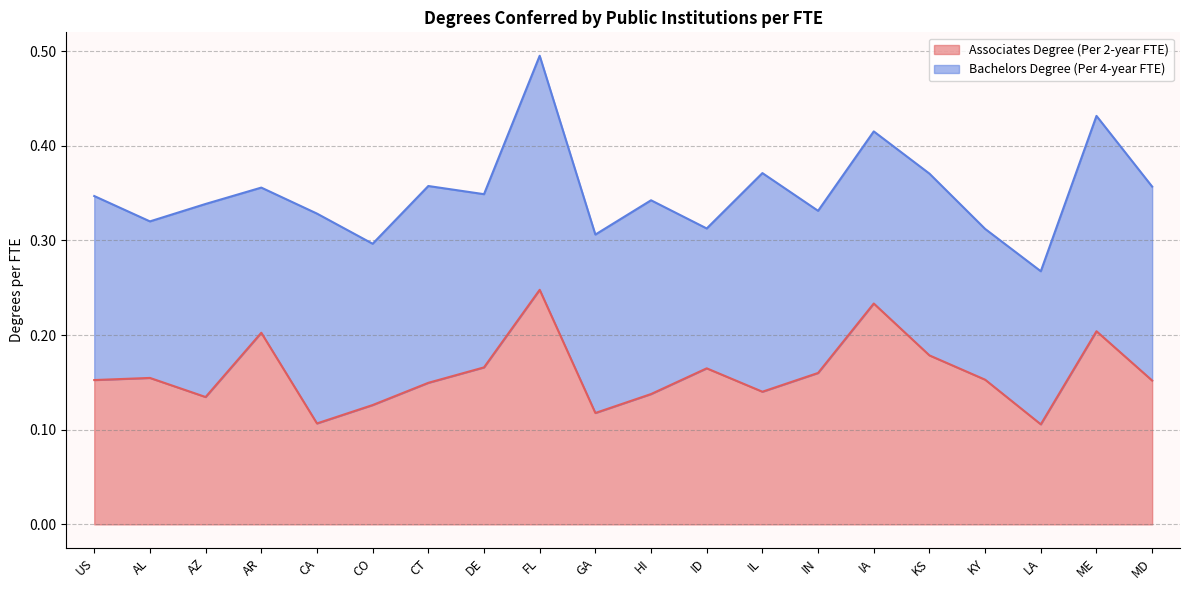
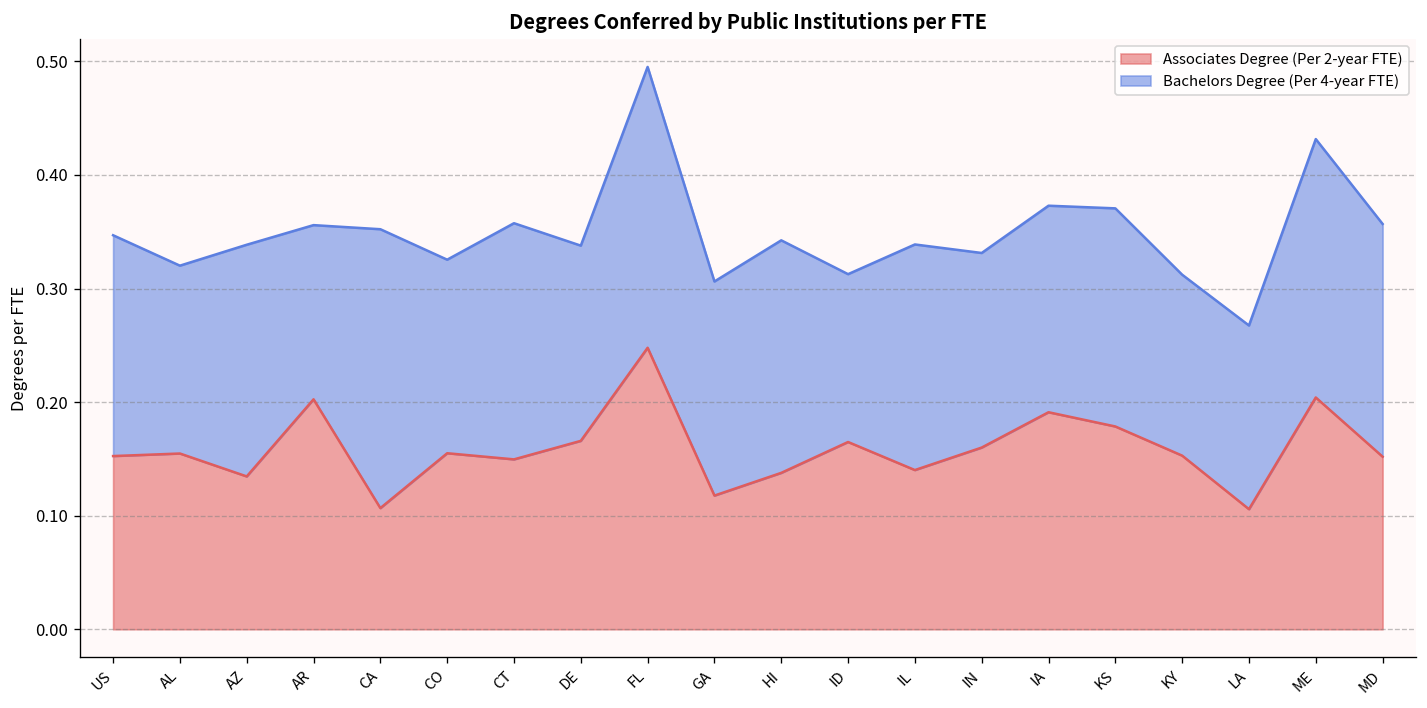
  {
    "Associates Degree (Per 2-year FTE)": {
      "US": 0.15,
      "AL": 0.15,
      "AZ": 0.13,
      "AR": 0.20,
      "CA": 0.11,
-     "CO": 0.13,
+     "CO": 0.15,
      "CT": 0.15,
      "DE": 0.17,
      "FL": 0.25,
      "GA": 0.12,
      "HI": 0.14,
      "ID": 0.16,
      "IL": 0.14,
      "IN": 0.16,
-     "IA": 0.23,
+     "IA": 0.19,
      "KS": 0.18,
      "KY": 0.15,
      "LA": 0.11,
      "ME": 0.20,
      "MD": 0.15
    },
    "Bachelors Degree (Per 4-year FTE)": {
      "US": 0.19,
      "AL": 0.17,
      "AZ": 0.20,
      "AR": 0.15,
-     "CA": 0.22,
+     "CA": 0.25,
      "CO": 0.17,
      "CT": 0.21,
-     "DE": 0.18,
+     "DE": 0.17,
      "FL": 0.25,
      "GA": 0.19,
      "HI": 0.20,
      "ID": 0.15,
-     "IL": 0.23,
+     "IL": 0.20,
      "IN": 0.17,
      "IA": 0.18,
      "KS": 0.19,
      "KY": 0.16,
      "LA": 0.16,
      "ME": 0.23,
      "MD": 0.20
    }
  }
